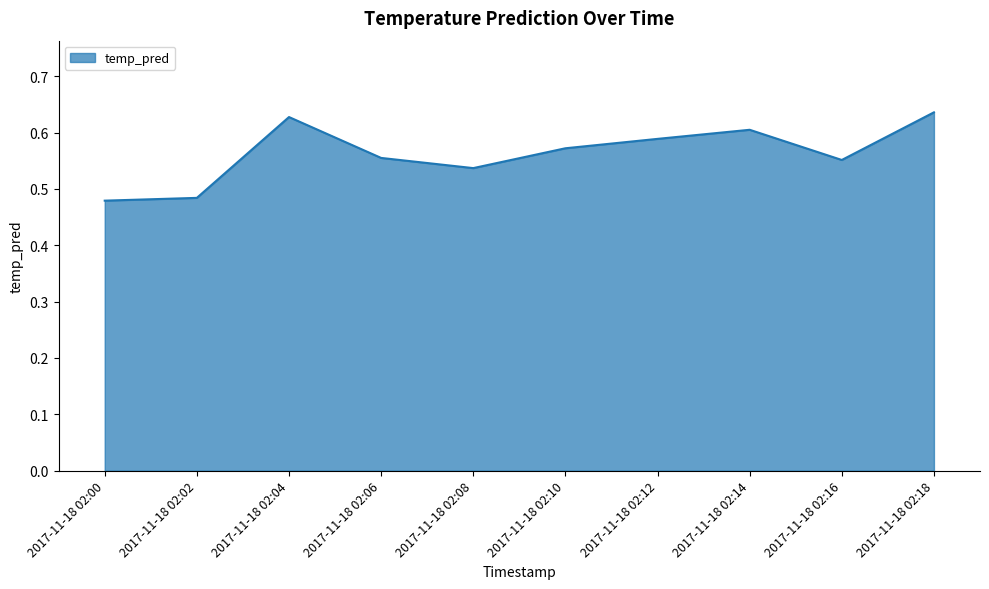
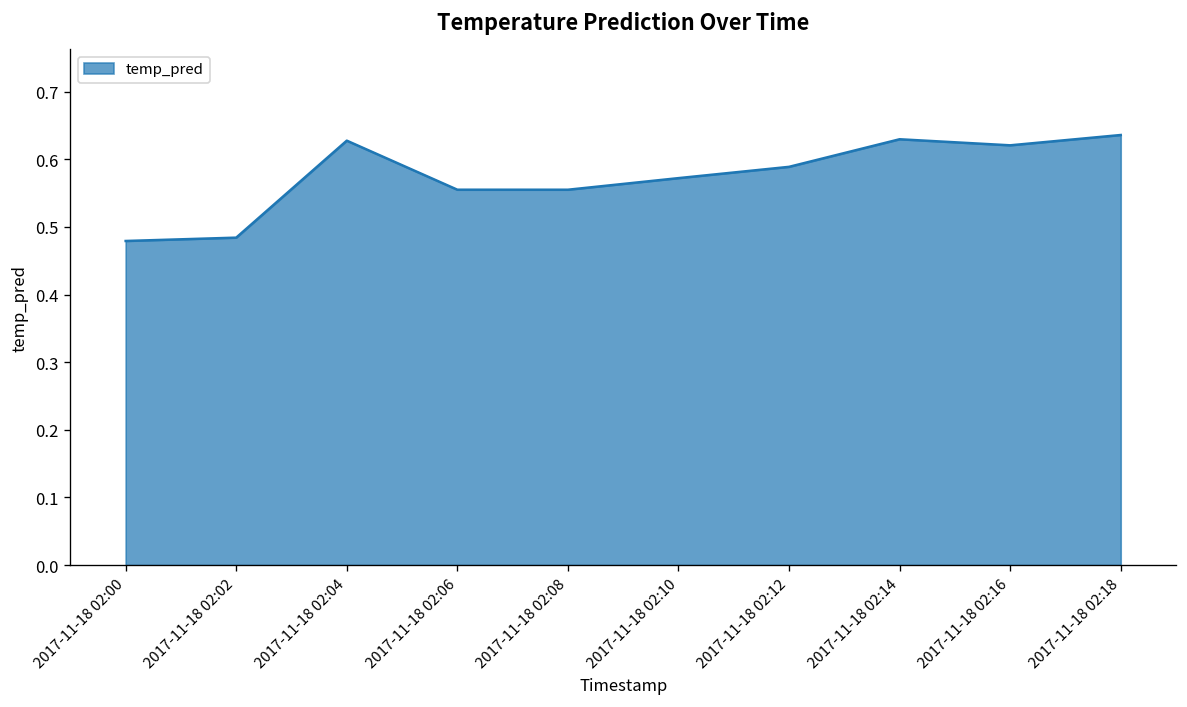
  {
    "2017-11-18 02:00": 0.48,
    "2017-11-18 02:02": 0.48,
    "2017-11-18 02:04": 0.63,
    "2017-11-18 02:06": 0.55,
-   "2017-11-18 02:08": 0.54,
+   "2017-11-18 02:08": 0.55,
    "2017-11-18 02:10": 0.57,
    "2017-11-18 02:12": 0.59,
-   "2017-11-18 02:14": 0.60,
-   "2017-11-18 02:16": 0.55,
+   "2017-11-18 02:14": 0.63,
+   "2017-11-18 02:16": 0.62,
    "2017-11-18 02:18": 0.64
  }
